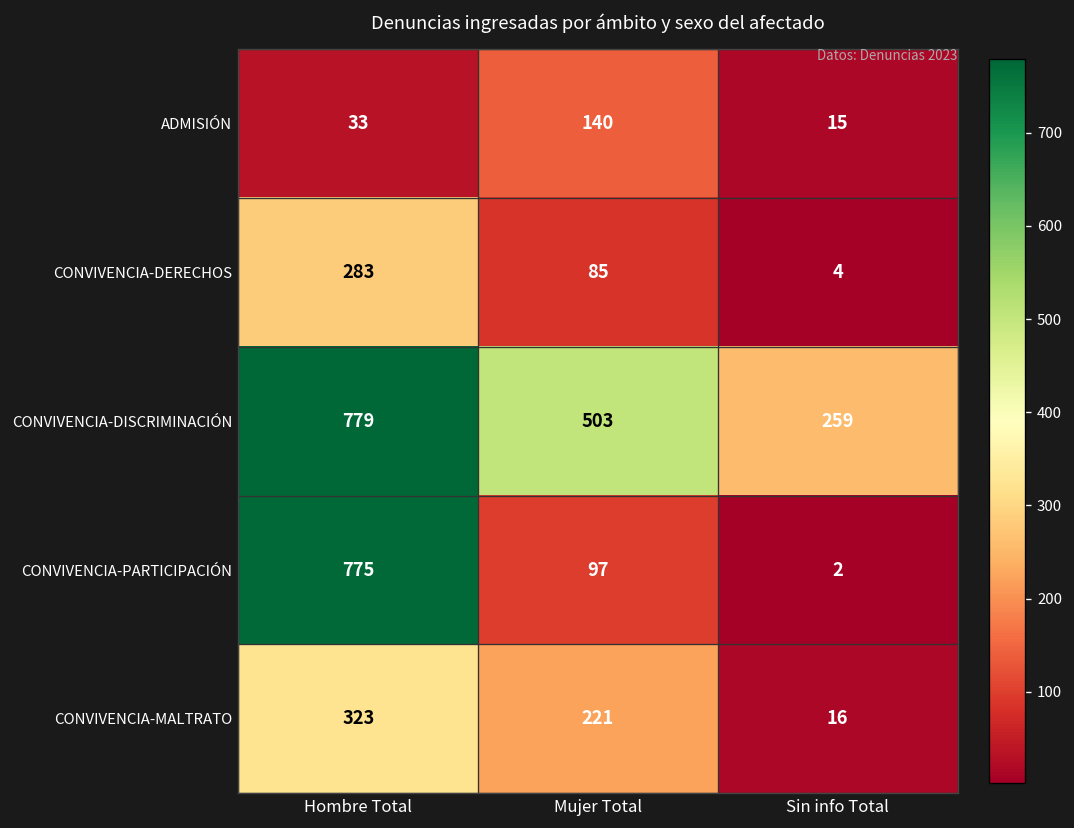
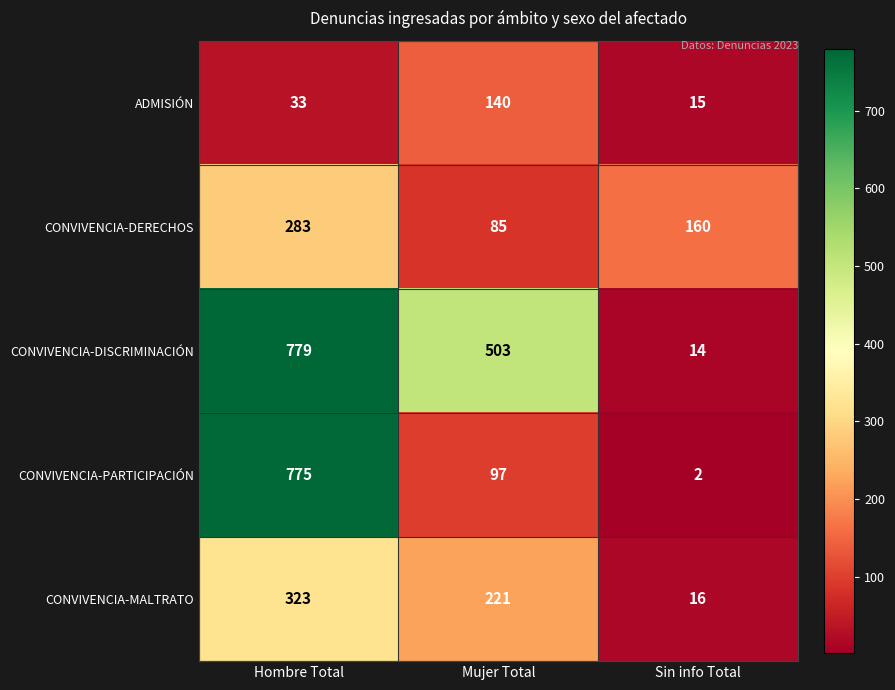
  {
    "ADMISIÓN": {
      "Hombre Total": 33,
      "Mujer Total": 140
    },
    "CONVIVENCIA-DERECHOS": {
      "Hombre Total": 283,
      "Mujer Total": 85,
-     "Sin info Total": 4
+     "Sin info Total": 160
    },
    "CONVIVENCIA-DISCRIMINACIÓN": {
      "Hombre Total": 779,
      "Mujer Total": 503,
-     "Sin info Total": 259
+     "Sin info Total": 14
    },
    "CONVIVENCIA-PARTICIPACIÓN": {
      "Hombre Total": 775,
      "Mujer Total": 97,
      "Sin info Total": 2
    },
    "CONVIVENCIA-MALTRATO": {
      "Hombre Total": 323,
      "Mujer Total": 221,
      "Sin info Total": 16
    }
  }
